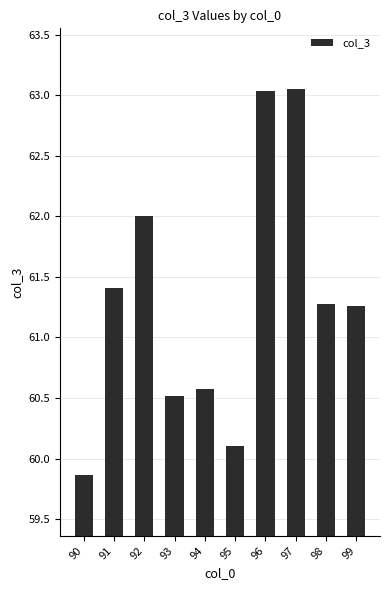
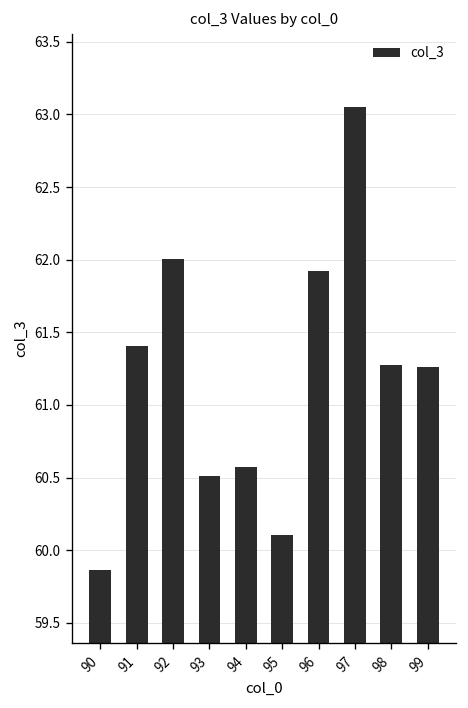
  {
    "90": 59.86,
    "91": 61.41,
    "92": 62.01,
    "93": 60.51,
    "94": 60.57,
    "95": 60.10,
-   "96": 63.04,
+   "96": 61.92,
    "97": 63.05,
    "98": 61.27,
    "99": 61.26
  }
